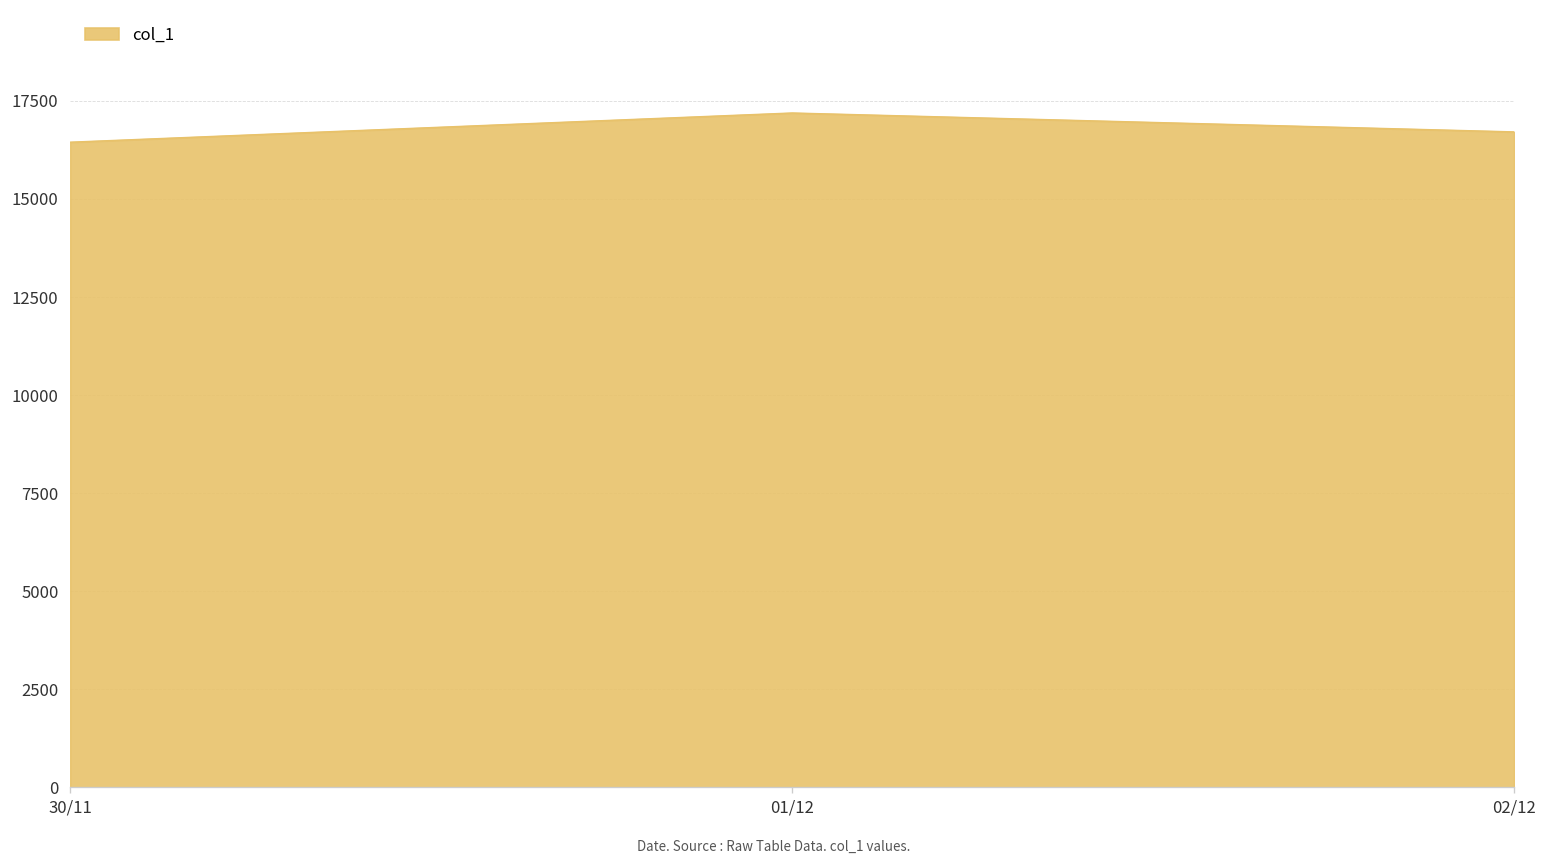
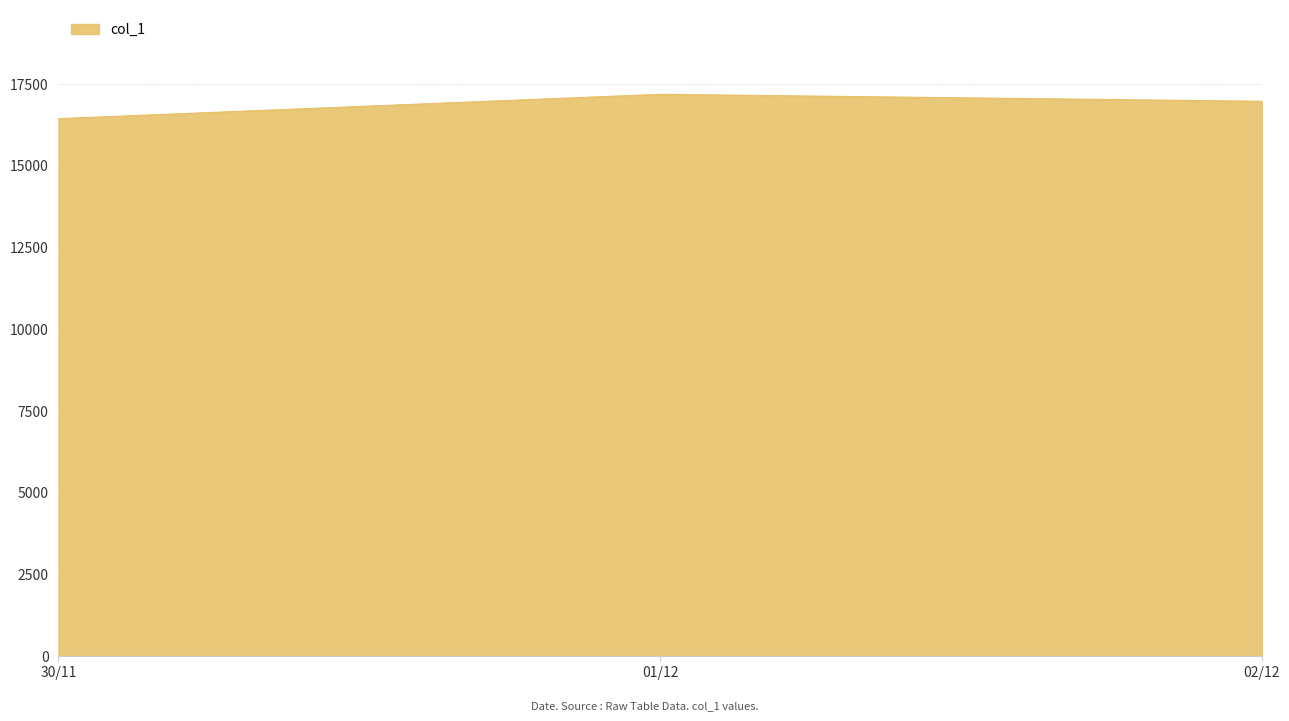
  {
    "30/11": 16400,
    "01/12": 17200,
-   "02/12": 16700
+   "02/12": 17000
  }
